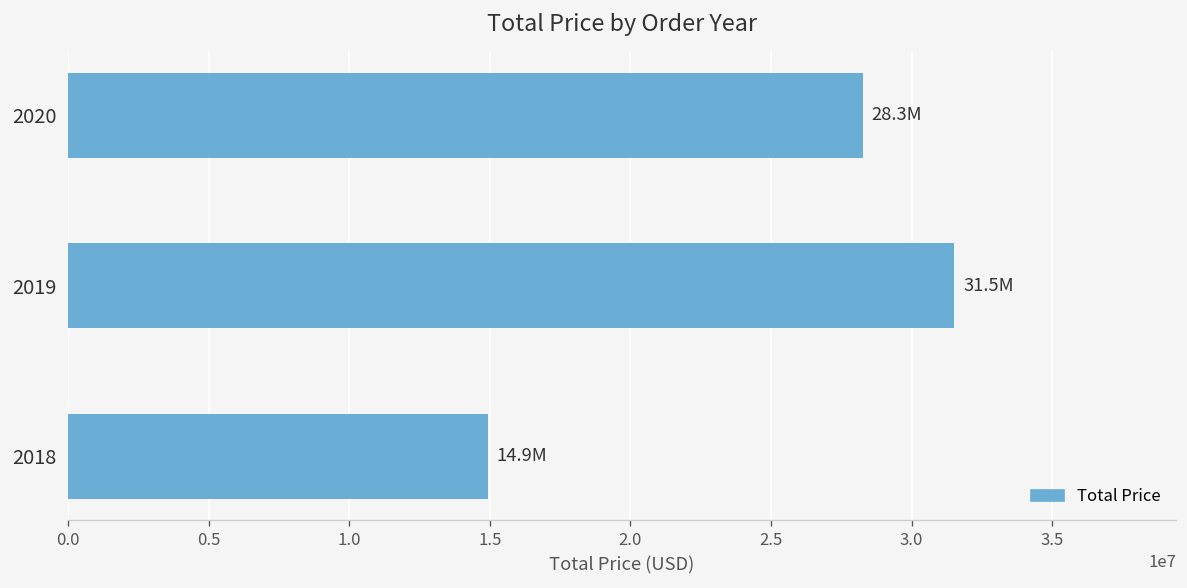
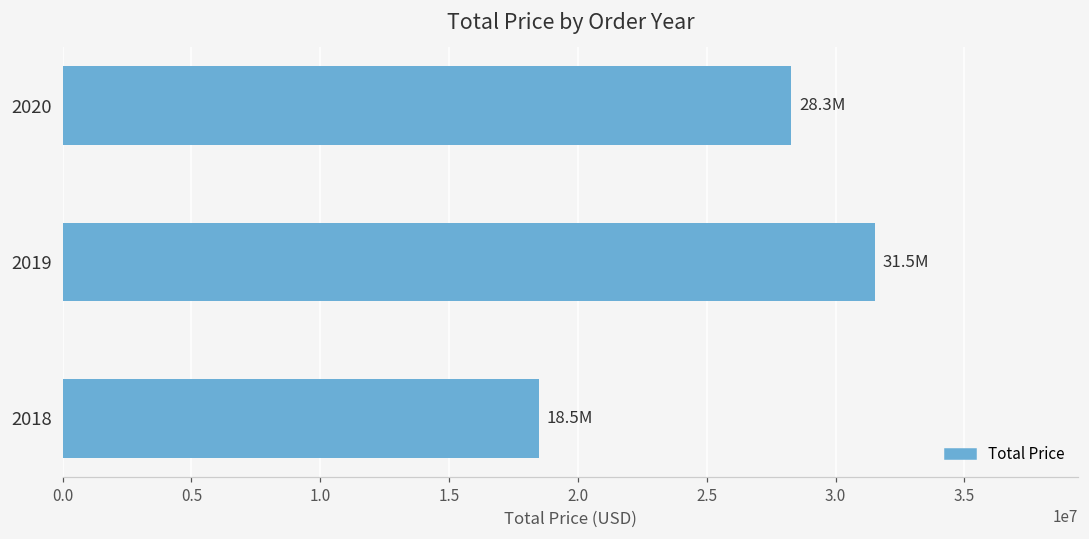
  {
    "2020": "28.3M",
    "2019": "31.5M",
-   "2018": "14.9M"
+   "2018": "18.5M"
  }
